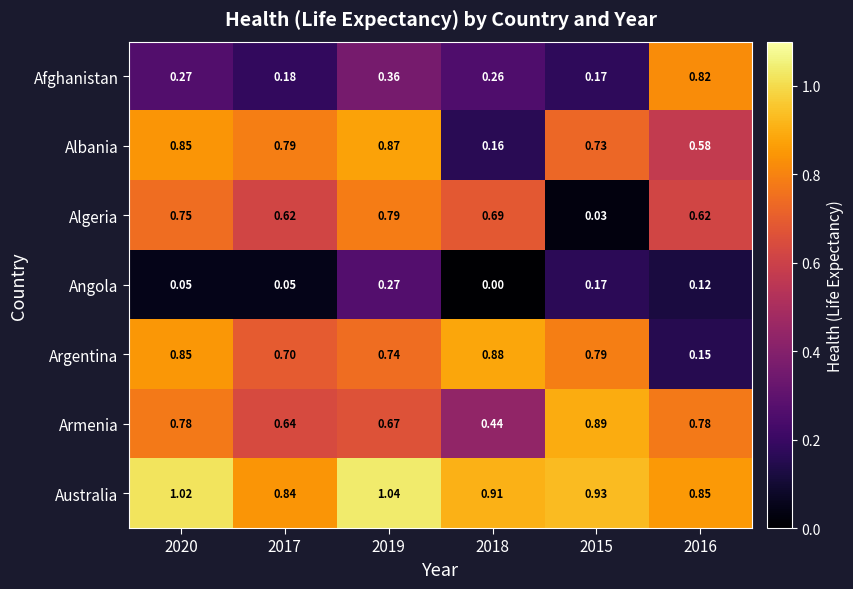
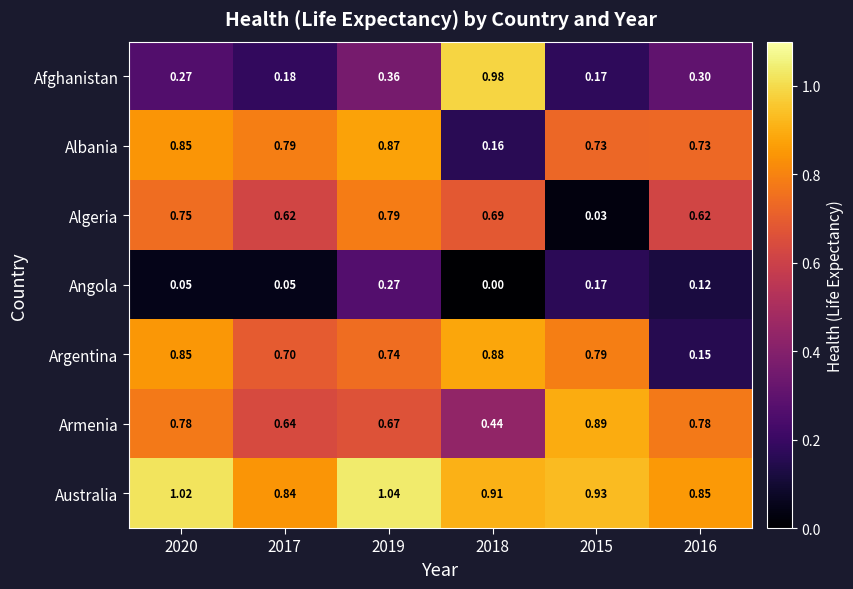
  {
    "Afghanistan": {
      "2020": 0.27,
      "2017": 0.18,
      "2019": 0.36,
-     "2018": 0.26,
+     "2018": 0.98,
      "2015": 0.17,
-     "2016": 0.82
+     "2016": 0.30
    },
    "Albania": {
      "2020": 0.85,
      "2017": 0.79,
      "2019": 0.87,
      "2018": 0.16,
      "2015": 0.73,
-     "2016": 0.58
+     "2016": 0.73
    },
    "Algeria": {
      "2020": 0.75,
      "2017": 0.62,
      "2019": 0.79,
      "2018": 0.69,
      "2015": 0.03,
      "2016": 0.62
    },
    "Angola": {
      "2020": 0.05,
      "2017": 0.05,
      "2019": 0.27,
      "2018": 0.00,
      "2015": 0.17,
      "2016": 0.12
    },
    "Argentina": {
      "2020": 0.85,
      "2017": 0.70,
      "2019": 0.74,
      "2018": 0.88,
      "2015": 0.79,
      "2016": 0.15
    },
    "Armenia": {
      "2020": 0.78,
      "2017": 0.64,
      "2019": 0.67,
      "2018": 0.44,
      "2015": 0.89,
      "2016": 0.78
    },
    "Australia": {
      "2020": 1.02,
      "2017": 0.84,
      "2019": 1.04,
      "2018": 0.91,
      "2015": 0.93,
      "2016": 0.85
    }
  }
